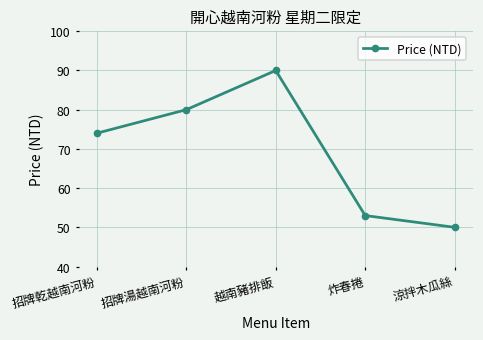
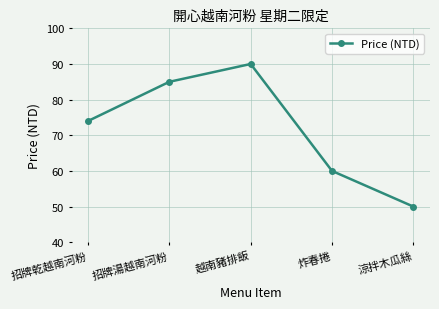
  {
    "招牌乾越南河粉": 74,
-   "招牌湯越南河粉": 80,
+   "招牌湯越南河粉": 85,
    "越南豬排飯": 90,
-   "炸春捲": 53,
+   "炸春捲": 60,
    "涼拌木瓜絲": 50
  }
